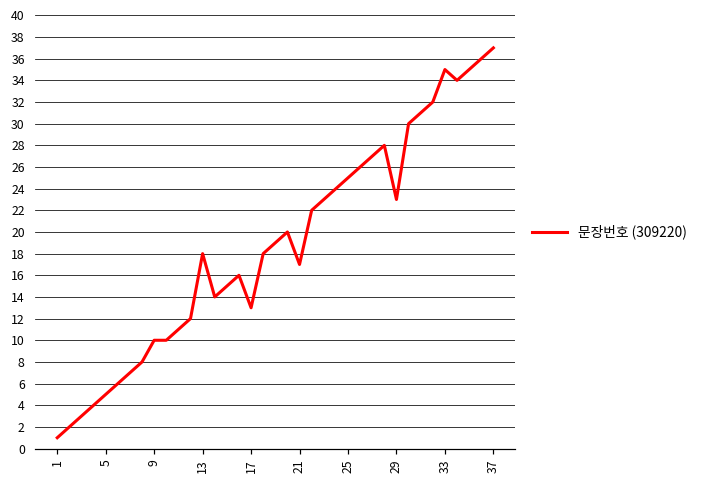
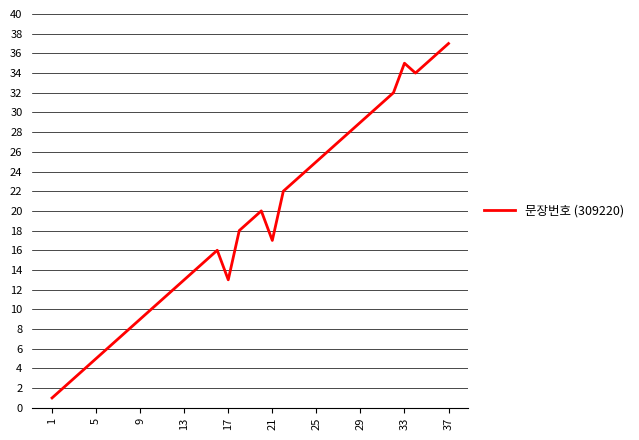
  {
    "1": 1,
    "5": 5,
-   "9": 10,
-   "13": 18,
+   "9": 9,
+   "13": 13,
    "17": 13,
    "21": 17,
    "25": 25,
-   "29": 23,
+   "29": 29,
    "33": 35,
    "37": 37
  }
